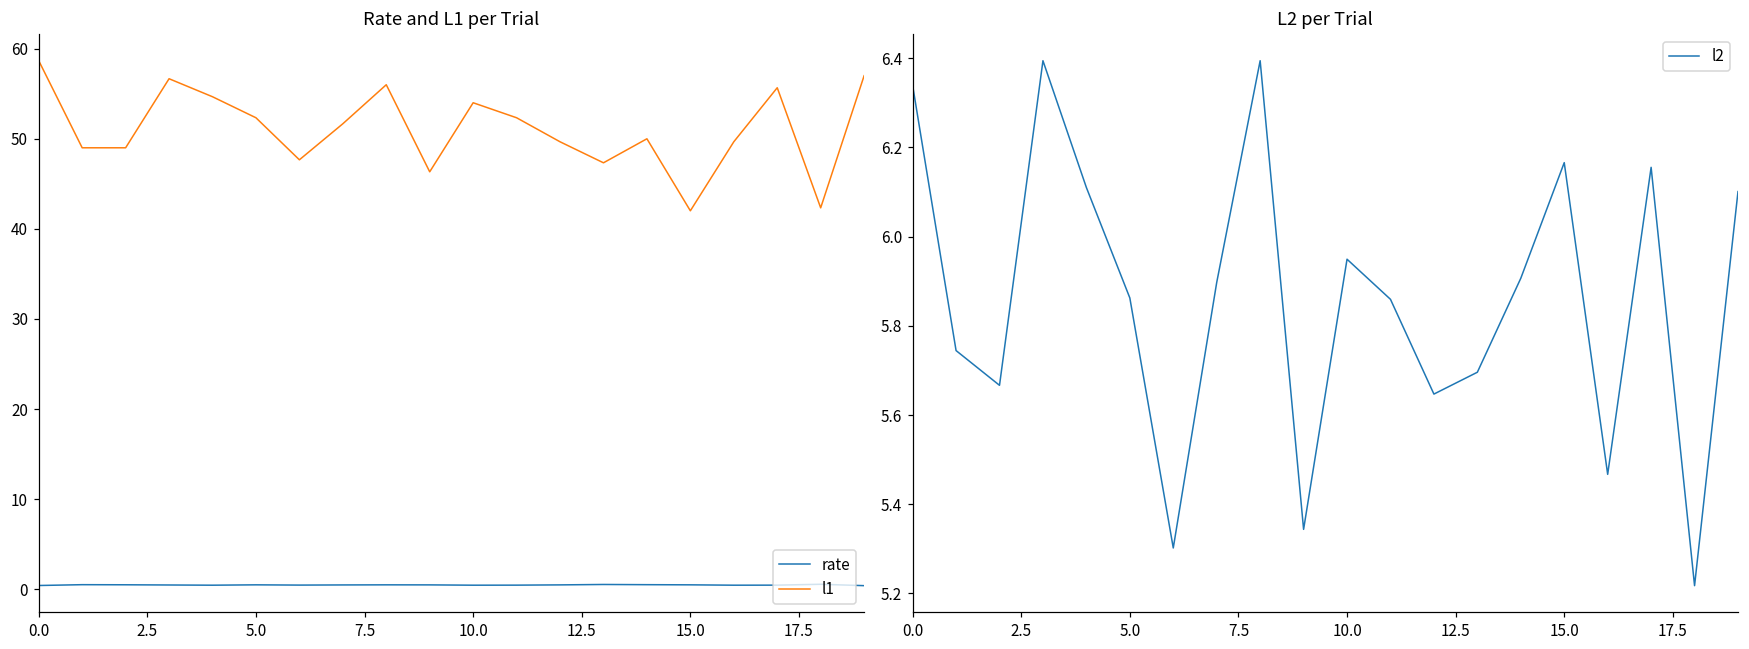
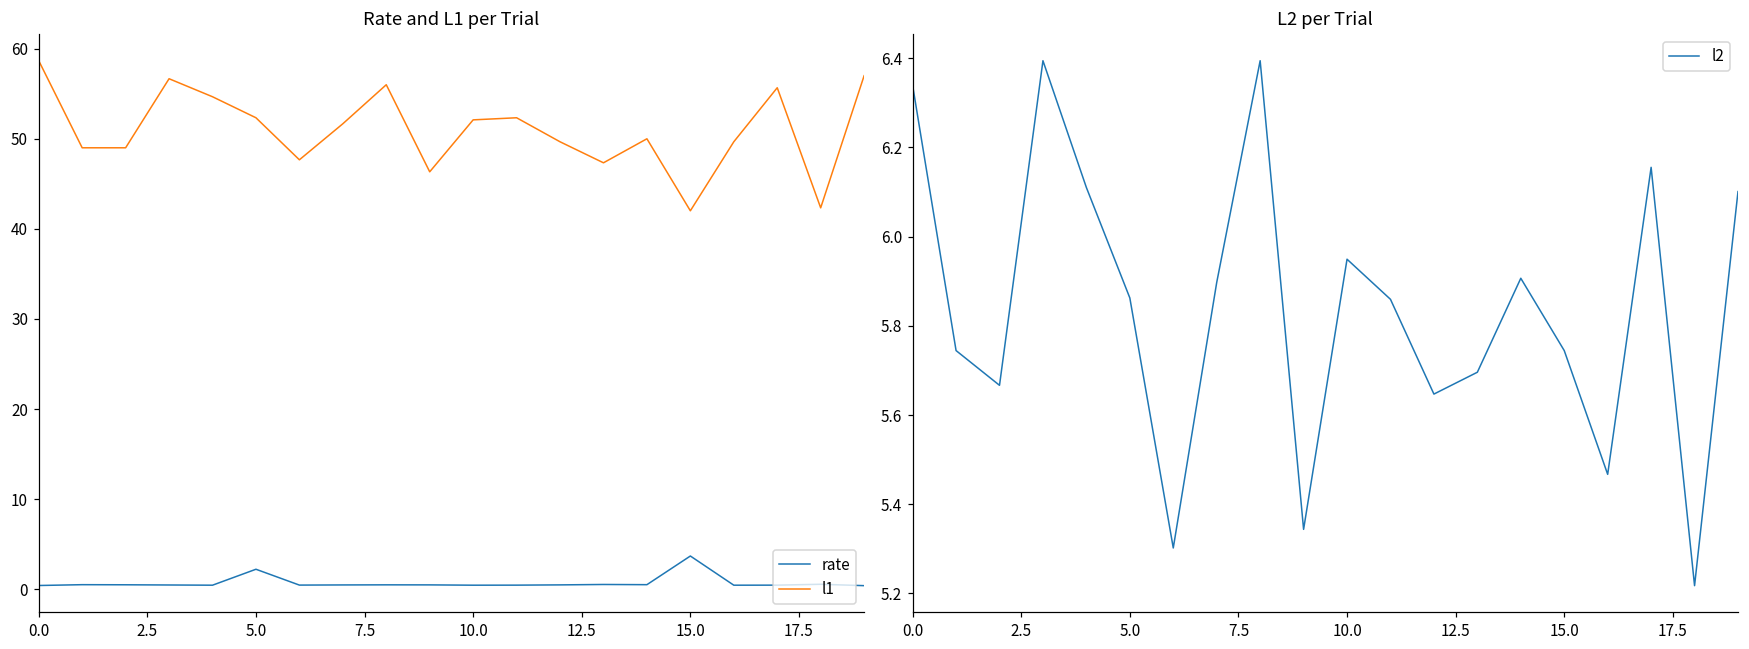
  {
    "Rate and L1 per Trial": {
      "rate": {
        "0.0": 0,
-       "5.0": 0,
+       "5.0": 2,
        "10.0": 0,
-       "15.0": 0
+       "15.0": 4
      },
      "l1": {
        "0.0": 59,
        "5.0": 52,
-       "10.0": 54,
+       "10.0": 52,
        "15.0": 42
      }
    },
    "L2 per Trial": {
      "0.0": 6.34,
      "5.0": 5.86,
      "10.0": 5.95,
-     "15.0": 6.17
+     "15.0": 5.74
    }
  }
